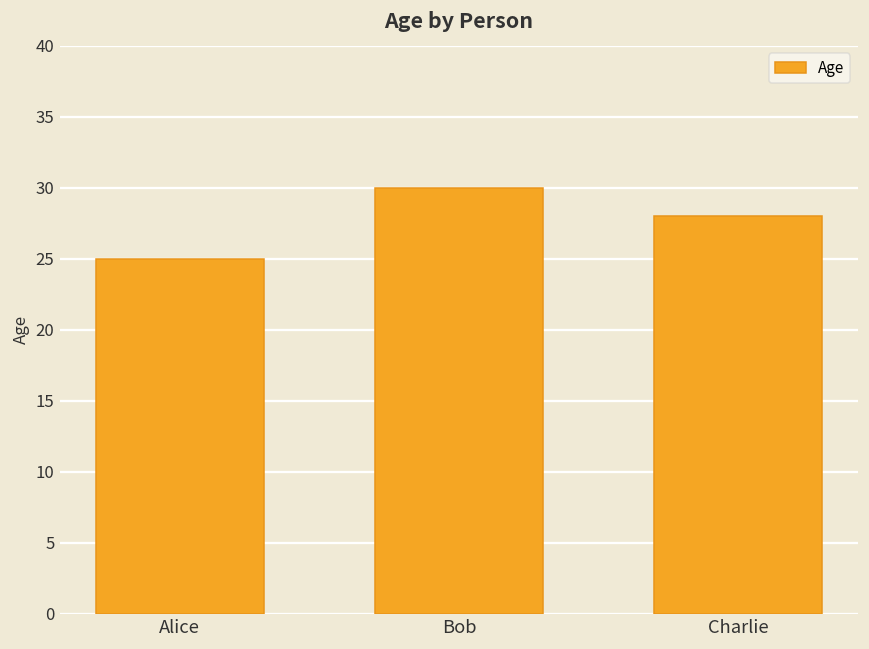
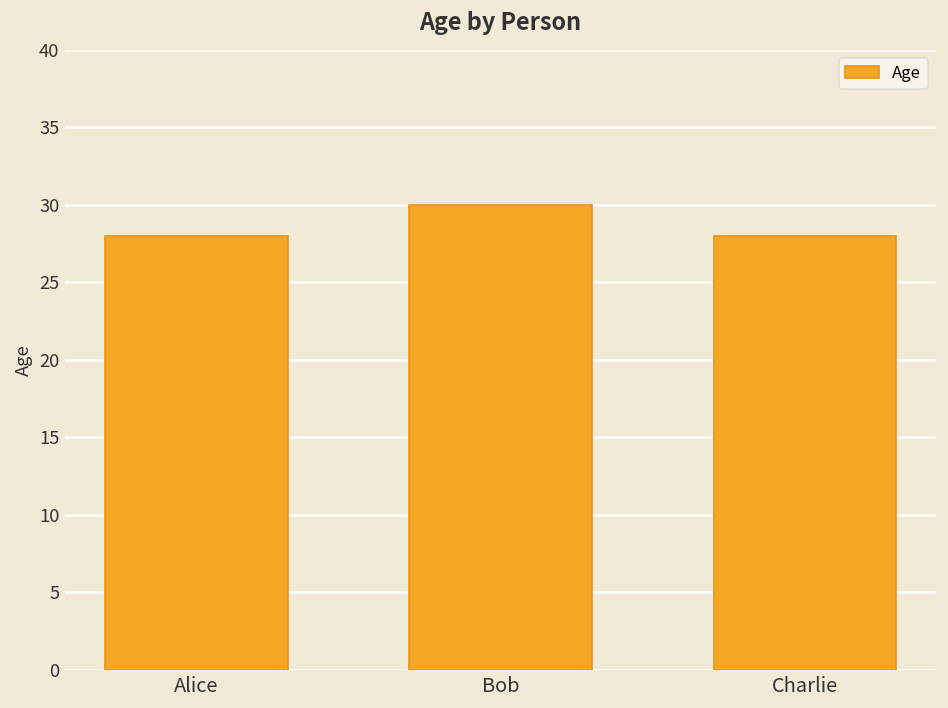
  {
-   "Alice": 25,
+   "Alice": 28,
    "Bob": 30,
    "Charlie": 28
  }
